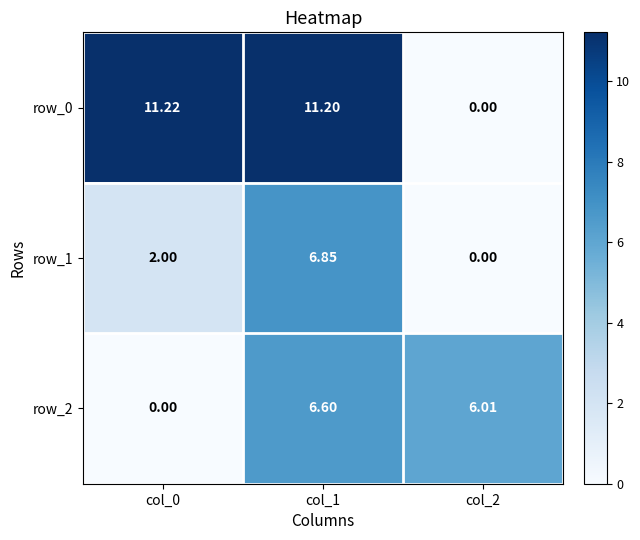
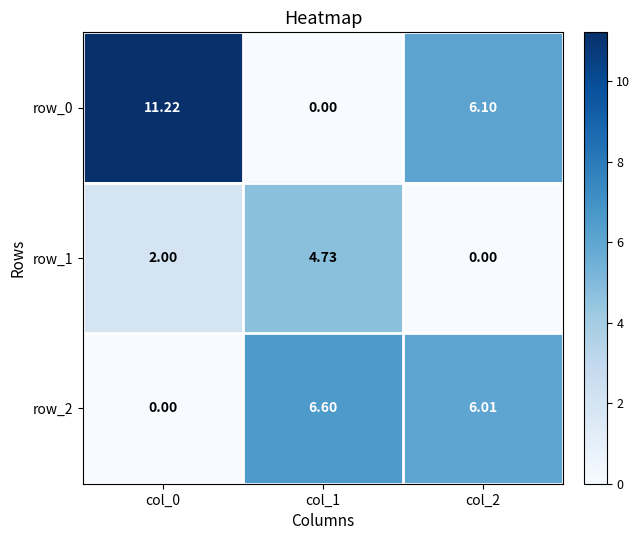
  {
    "row_0": {
      "col_0": 11.22,
-     "col_1": 11.20,
-     "col_2": 0.00
+     "col_1": 0.00,
+     "col_2": 6.10
    },
    "row_1": {
      "col_0": 2.00,
-     "col_1": 6.85,
+     "col_1": 4.73,
      "col_2": 0.00
    },
    "row_2": {
      "col_0": 0.00,
      "col_1": 6.60,
      "col_2": 6.01
    }
  }
